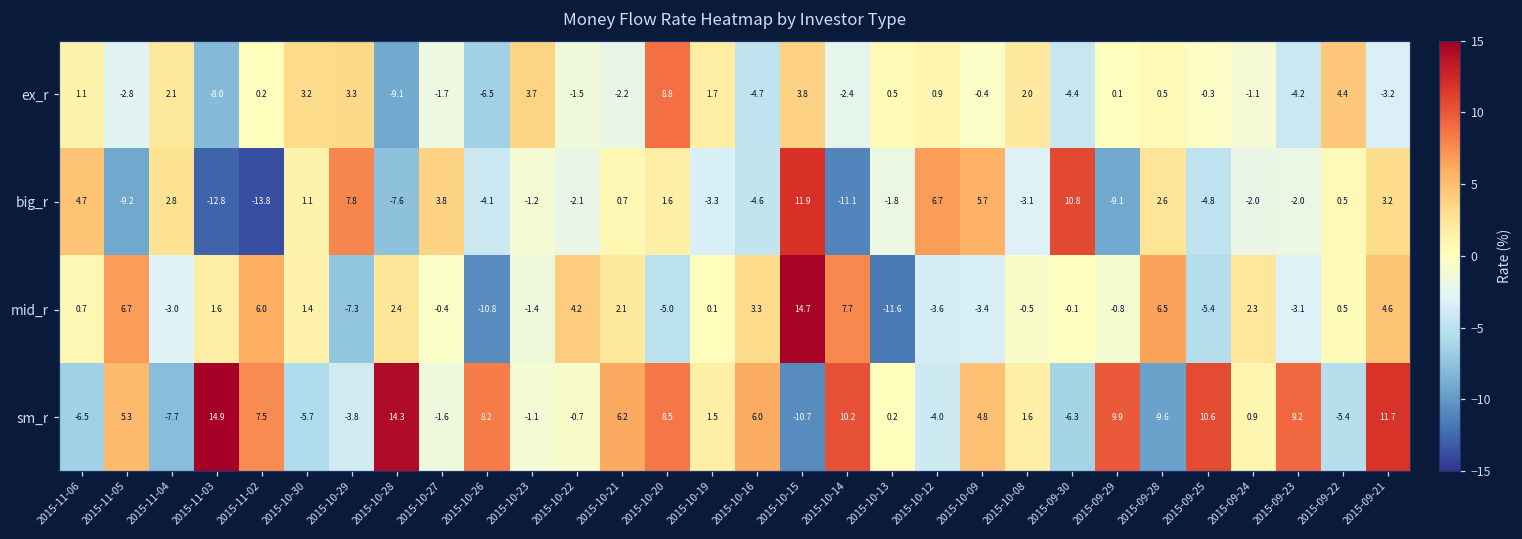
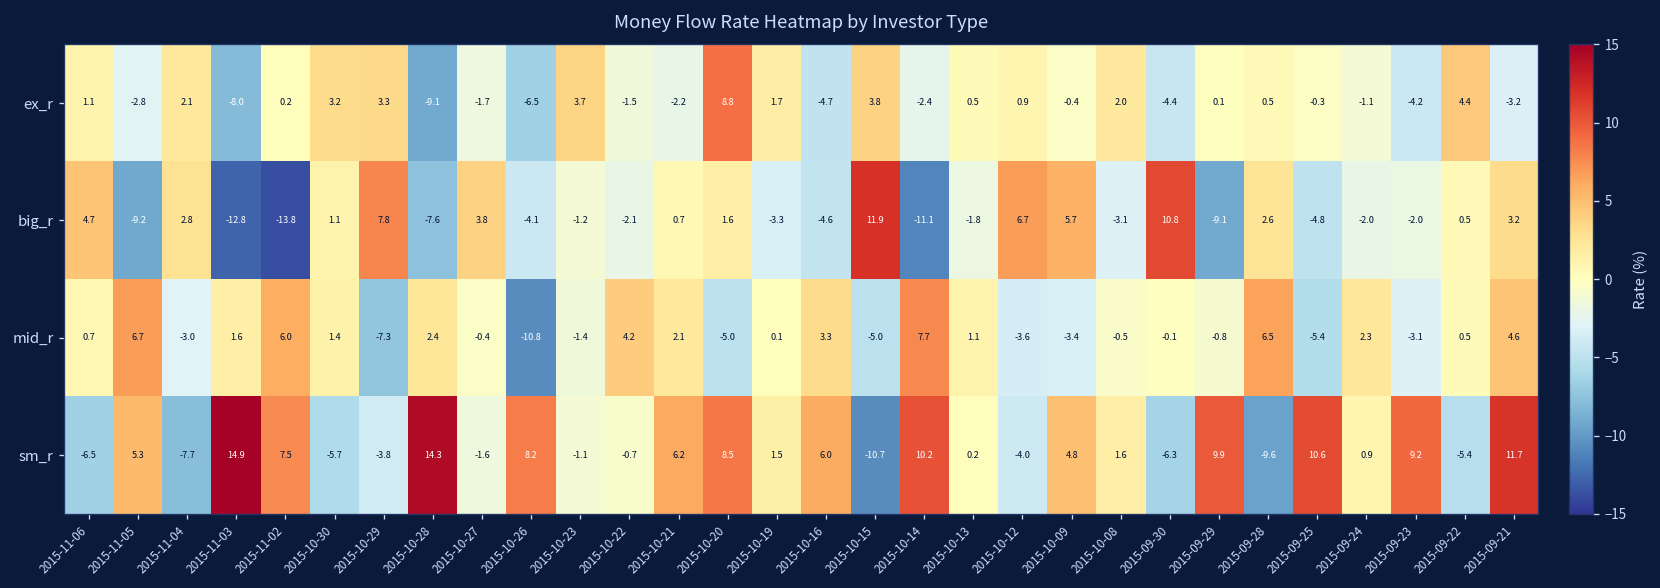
  {
    "ex_r": {
      "2015-11-06": 1.1,
      "2015-11-05": -2.8,
      "2015-11-04": 2.1,
      "2015-11-03": -8.0,
      "2015-11-02": 0.2,
      "2015-10-30": 3.2,
      "2015-10-29": 3.3,
      "2015-10-28": -9.1,
      "2015-10-27": -1.7,
      "2015-10-26": -6.5,
      "2015-10-23": 3.7,
      "2015-10-22": -1.5,
      "2015-10-21": -2.2,
      "2015-10-20": 8.8,
      "2015-10-19": 1.7,
      "2015-10-16": -4.7,
      "2015-10-15": 3.8,
      "2015-10-14": -2.4,
      "2015-10-13": 0.5,
      "2015-10-12": 0.9,
      "2015-10-09": -0.4,
      "2015-10-08": 2.0,
      "2015-09-30": -4.4,
      "2015-09-29": 0.1,
      "2015-09-28": 0.5,
      "2015-09-25": -0.3,
      "2015-09-24": -1.1,
      "2015-09-23": -4.2,
      "2015-09-22": 4.4,
      "2015-09-21": -3.2
    },
    "big_r": {
      "2015-11-06": 4.7,
      "2015-11-05": -9.2,
      "2015-11-04": 2.8,
      "2015-11-03": -12.8,
      "2015-11-02": -13.8,
      "2015-10-30": 1.1,
      "2015-10-29": 7.8,
      "2015-10-28": -7.6,
      "2015-10-27": 3.8,
      "2015-10-26": -4.1,
      "2015-10-23": -1.2,
      "2015-10-22": -2.1,
      "2015-10-21": 0.7,
      "2015-10-20": 1.6,
      "2015-10-19": -3.3,
      "2015-10-16": -4.6,
      "2015-10-15": 11.9,
      "2015-10-14": -11.1,
      "2015-10-13": -1.8,
      "2015-10-12": 6.7,
      "2015-10-09": 5.7,
      "2015-10-08": -3.1,
      "2015-09-30": 10.8,
      "2015-09-29": -9.1,
      "2015-09-28": 2.6,
      "2015-09-25": -4.8,
      "2015-09-24": -2.0,
      "2015-09-23": -2.0,
      "2015-09-22": 0.5,
      "2015-09-21": 3.2
    },
    "mid_r": {
      "2015-11-06": 0.7,
      "2015-11-05": 6.7,
      "2015-11-04": -3.0,
      "2015-11-03": 1.6,
      "2015-11-02": 6.0,
      "2015-10-30": 1.4,
      "2015-10-29": -7.3,
      "2015-10-28": 2.4,
      "2015-10-27": -0.4,
      "2015-10-26": -10.8,
      "2015-10-23": -1.4,
      "2015-10-22": 4.2,
      "2015-10-21": 2.1,
      "2015-10-20": -5.0,
      "2015-10-19": 0.1,
      "2015-10-16": 3.3,
-     "2015-10-15": 14.7,
+     "2015-10-15": -5.0,
      "2015-10-14": 7.7,
-     "2015-10-13": -11.6,
+     "2015-10-13": 1.1,
      "2015-10-12": -3.6,
      "2015-10-09": -3.4,
      "2015-10-08": -0.5,
      "2015-09-30": -0.1,
      "2015-09-29": -0.8,
      "2015-09-28": 6.5,
      "2015-09-25": -5.4,
      "2015-09-24": 2.3,
      "2015-09-23": -3.1,
      "2015-09-22": 0.5,
      "2015-09-21": 4.6
    },
    "sm_r": {
      "2015-11-06": -6.5,
      "2015-11-05": 5.3,
      "2015-11-04": -7.7,
      "2015-11-03": 14.9,
      "2015-11-02": 7.5,
      "2015-10-30": -5.7,
      "2015-10-29": -3.8,
      "2015-10-28": 14.3,
      "2015-10-27": -1.6,
      "2015-10-26": 8.2,
      "2015-10-23": -1.1,
      "2015-10-22": -0.7,
      "2015-10-21": 6.2,
      "2015-10-20": 8.5,
      "2015-10-19": 1.5,
      "2015-10-16": 6.0,
      "2015-10-15": -10.7,
      "2015-10-14": 10.2,
      "2015-10-13": 0.2,
      "2015-10-12": -4.0,
      "2015-10-09": 4.8,
      "2015-10-08": 1.6,
      "2015-09-30": -6.3,
      "2015-09-29": 9.9,
      "2015-09-28": -9.6,
      "2015-09-25": 10.6,
      "2015-09-24": 0.9,
      "2015-09-23": 9.2,
      "2015-09-22": -5.4,
      "2015-09-21": 11.7
    }
  }
